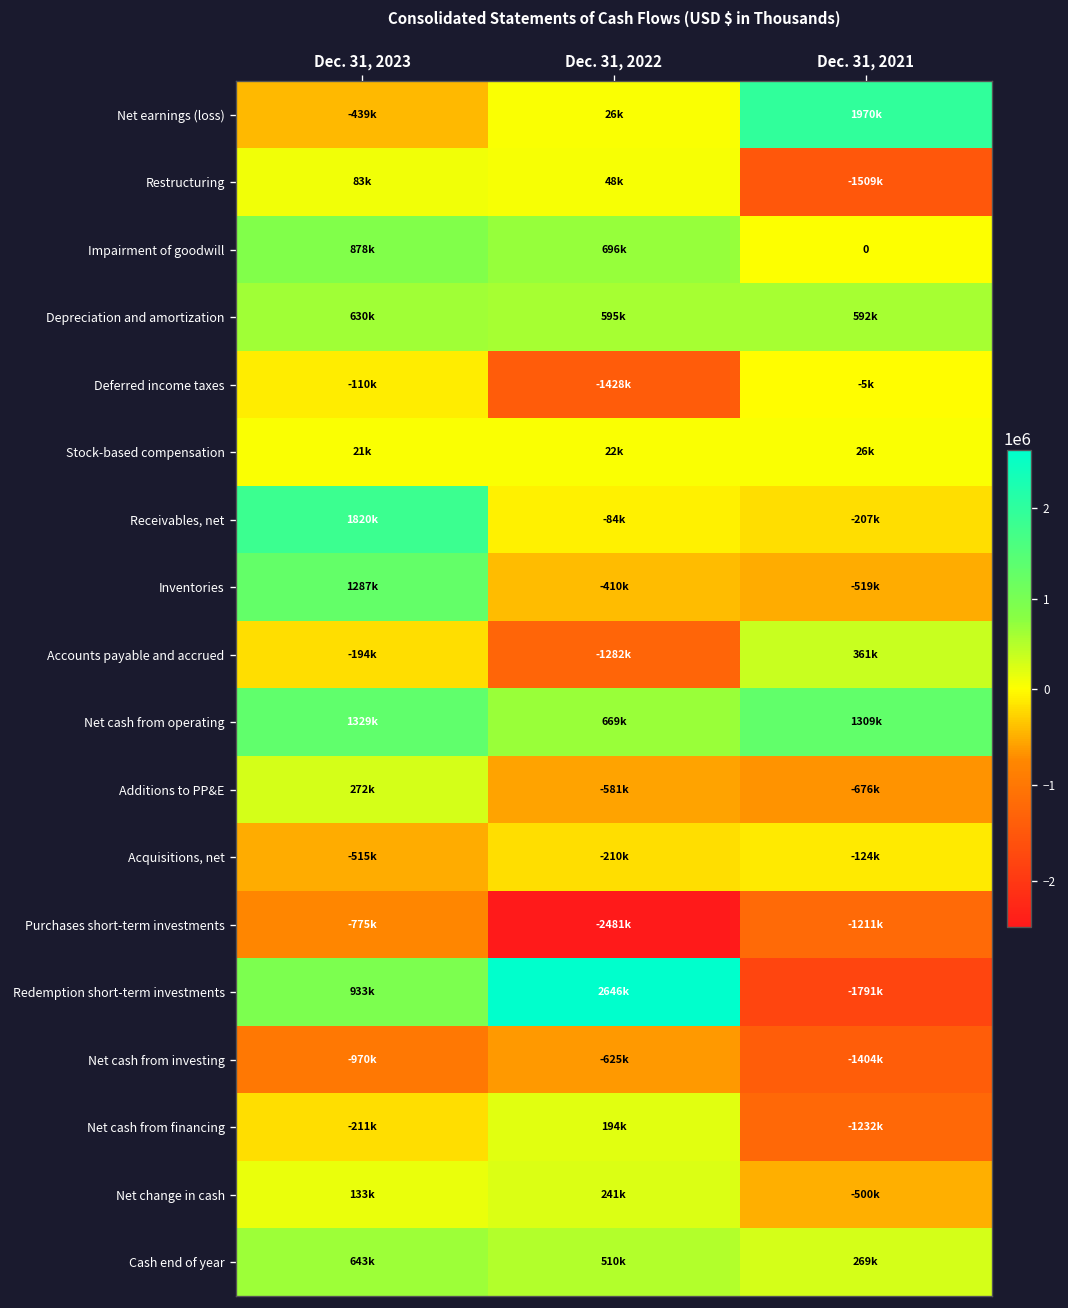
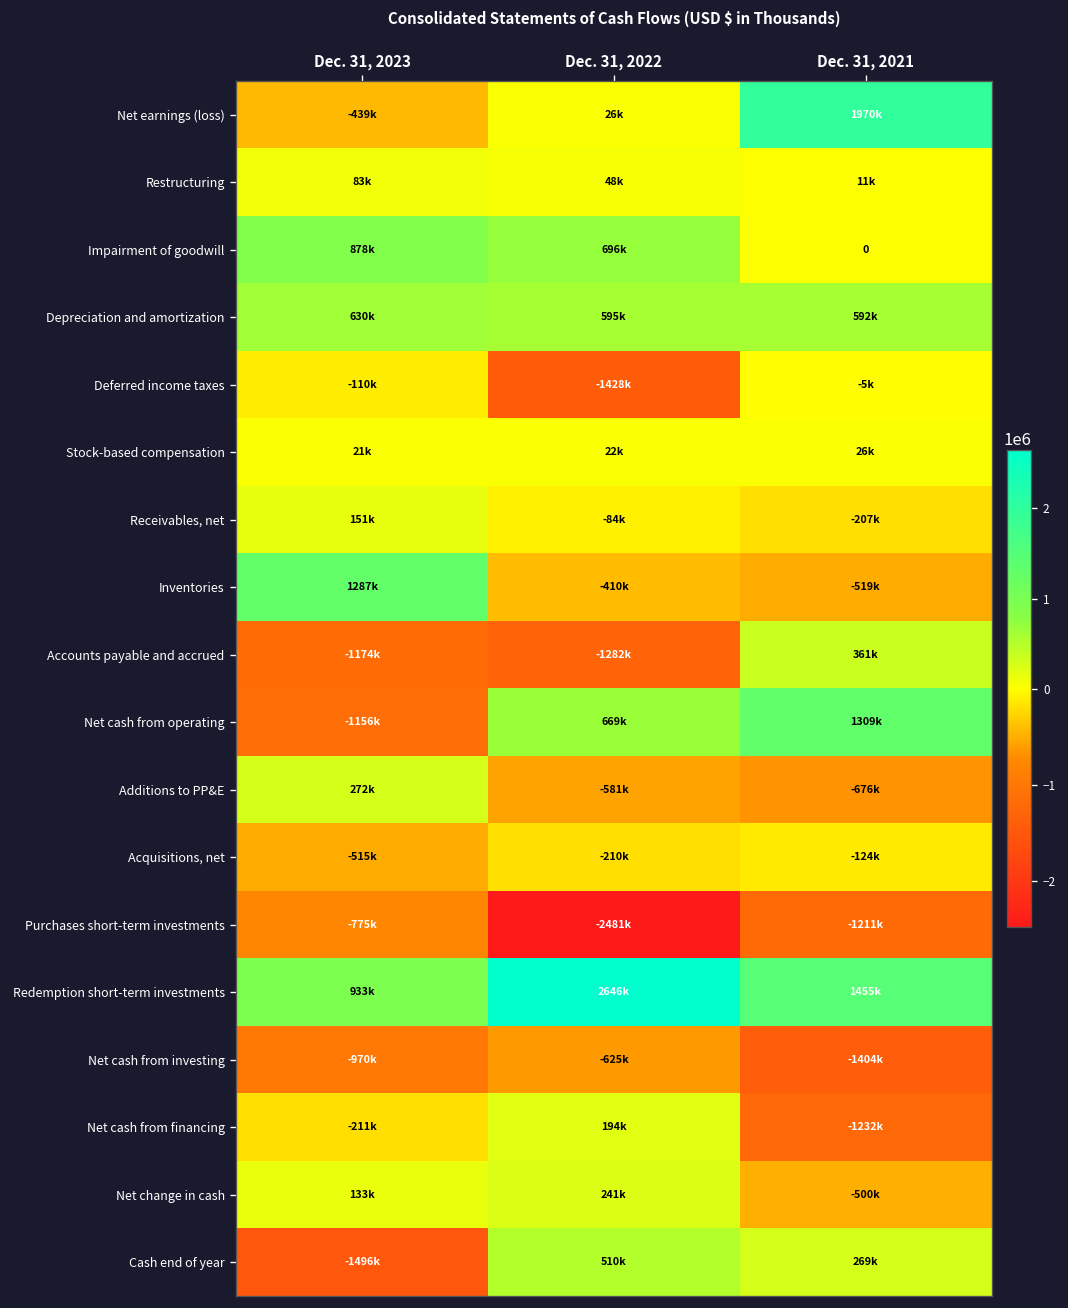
  {
    "Net earnings (loss)": {
      "Dec. 31, 2023": "-439k",
      "Dec. 31, 2022": "26k",
      "Dec. 31, 2021": "1970k"
    },
    "Restructuring": {
      "Dec. 31, 2023": "83k",
      "Dec. 31, 2022": "48k",
-     "Dec. 31, 2021": "-1509k"
+     "Dec. 31, 2021": "11k"
    },
    "Impairment of goodwill": {
      "Dec. 31, 2023": "878k",
      "Dec. 31, 2022": "696k",
      "Dec. 31, 2021": "0"
    },
    "Depreciation and amortization": {
      "Dec. 31, 2023": "630k",
      "Dec. 31, 2022": "595k",
      "Dec. 31, 2021": "592k"
    },
    "Deferred income taxes": {
      "Dec. 31, 2023": "-110k",
      "Dec. 31, 2022": "-1428k",
      "Dec. 31, 2021": "-5k"
    },
    "Stock-based compensation": {
      "Dec. 31, 2023": "21k",
      "Dec. 31, 2022": "22k",
      "Dec. 31, 2021": "26k"
    },
    "Receivables, net": {
-     "Dec. 31, 2023": "1820k",
+     "Dec. 31, 2023": "151k",
      "Dec. 31, 2022": "-84k",
      "Dec. 31, 2021": "-207k"
    },
    "Inventories": {
      "Dec. 31, 2023": "1287k",
      "Dec. 31, 2022": "-410k",
      "Dec. 31, 2021": "-519k"
    },
    "Accounts payable and accrued": {
-     "Dec. 31, 2023": "-194k",
+     "Dec. 31, 2023": "-1174k",
      "Dec. 31, 2022": "-1282k",
      "Dec. 31, 2021": "361k"
    },
    "Net cash from operating": {
-     "Dec. 31, 2023": "1329k",
+     "Dec. 31, 2023": "-1156k",
      "Dec. 31, 2022": "669k",
      "Dec. 31, 2021": "1309k"
    },
    "Additions to PP&E": {
      "Dec. 31, 2023": "272k",
      "Dec. 31, 2022": "-581k",
      "Dec. 31, 2021": "-676k"
    },
    "Acquisitions, net": {
      "Dec. 31, 2023": "-515k",
      "Dec. 31, 2022": "-210k",
      "Dec. 31, 2021": "-124k"
    },
    "Purchases short-term investments": {
      "Dec. 31, 2023": "-775k",
      "Dec. 31, 2022": "-2481k",
      "Dec. 31, 2021": "-1211k"
    },
    "Redemption short-term investments": {
      "Dec. 31, 2023": "933k",
      "Dec. 31, 2022": "2646k",
-     "Dec. 31, 2021": "-1791k"
+     "Dec. 31, 2021": "1455k"
    },
    "Net cash from investing": {
      "Dec. 31, 2023": "-970k",
      "Dec. 31, 2022": "-625k",
      "Dec. 31, 2021": "-1404k"
    },
    "Net cash from financing": {
      "Dec. 31, 2023": "-211k",
      "Dec. 31, 2022": "194k",
      "Dec. 31, 2021": "-1232k"
    },
    "Net change in cash": {
      "Dec. 31, 2023": "133k",
      "Dec. 31, 2022": "241k",
      "Dec. 31, 2021": "-500k"
    },
    "Cash end of year": {
-     "Dec. 31, 2023": "643k",
+     "Dec. 31, 2023": "-1496k",
      "Dec. 31, 2022": "510k",
      "Dec. 31, 2021": "269k"
    }
  }
